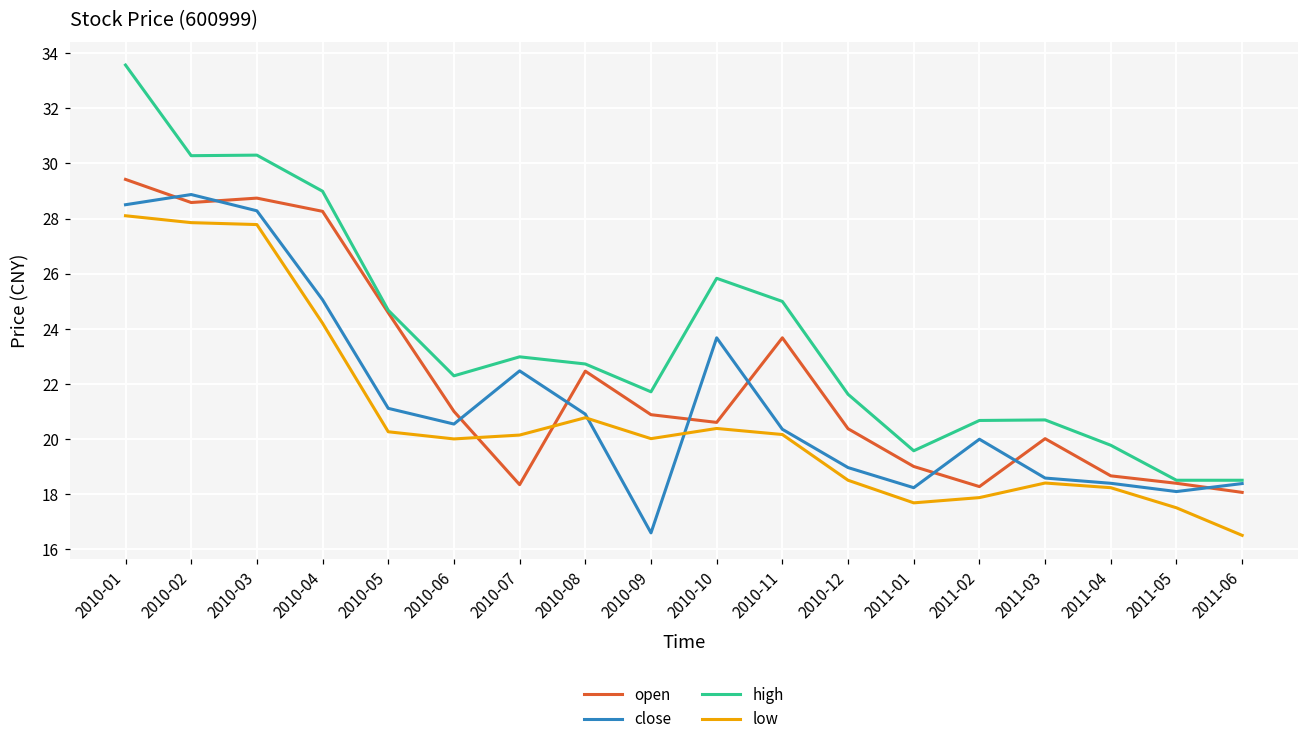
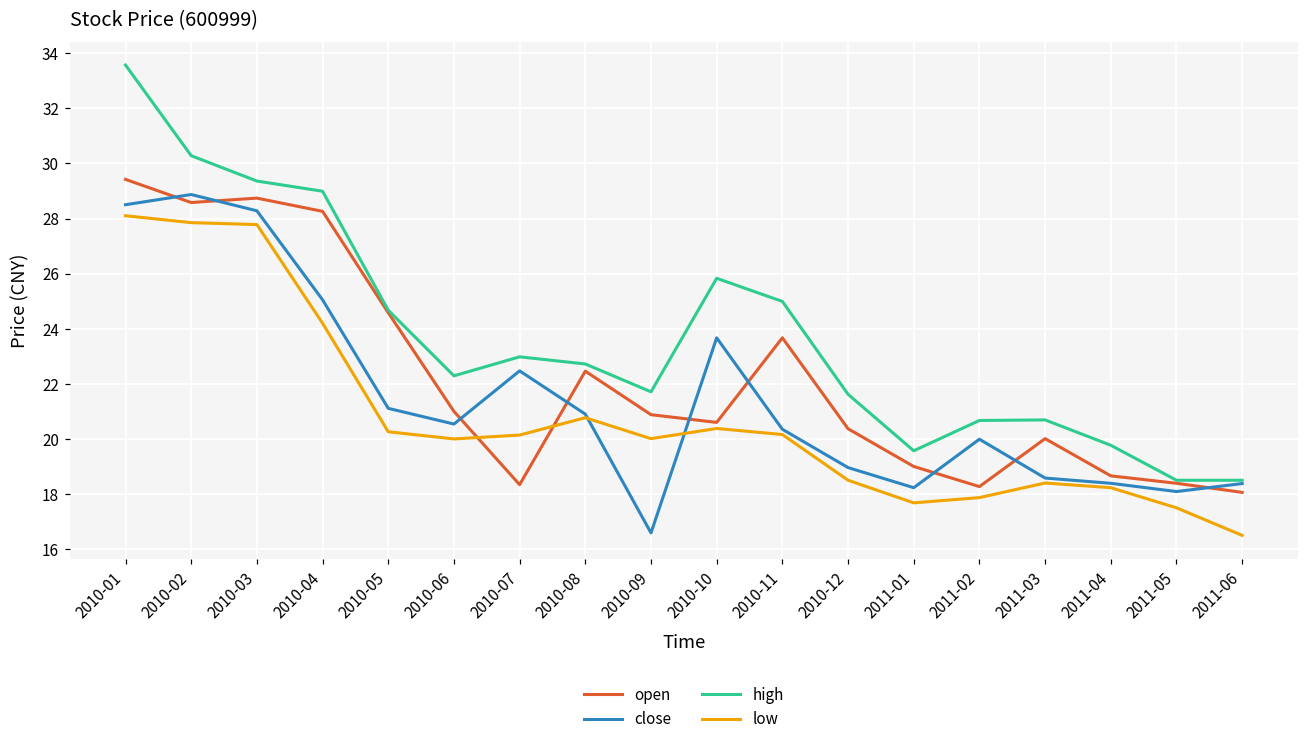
  {
    "open": {
      "2010-01": 29.4,
      "2010-02": 28.6,
      "2010-03": 28.7,
      "2010-04": 28.3,
      "2010-06": 21.0,
      "2010-07": 18.3,
      "2010-08": 22.5,
      "2010-09": 20.9,
      "2010-10": 20.6,
      "2010-11": 23.7,
      "2010-12": 20.4,
      "2011-01": 19.0,
      "2011-02": 18.3,
      "2011-03": 20.0,
      "2011-04": 18.7,
      "2011-05": 18.4,
      "2011-06": 18.1
    },
    "close": {
      "2010-01": 28.5,
      "2010-02": 28.9,
      "2010-03": 28.3,
      "2010-04": 25.1,
      "2010-05": 21.1,
      "2010-06": 20.5,
      "2010-07": 22.5,
      "2010-08": 20.9,
      "2010-09": 16.6,
      "2010-10": 23.7,
      "2010-11": 20.4,
      "2010-12": 19.0,
      "2011-01": 18.2,
      "2011-02": 20.0,
      "2011-03": 18.6,
      "2011-04": 18.4,
      "2011-05": 18.1,
      "2011-06": 18.4
    },
    "high": {
      "2010-01": 33.6,
      "2010-02": 30.3,
-     "2010-03": 30.3,
+     "2010-03": 29.4,
      "2010-04": 29.0,
      "2010-06": 22.3,
      "2010-07": 23.0,
      "2010-08": 22.7,
      "2010-09": 21.7,
      "2010-10": 25.8,
      "2010-11": 25.0,
      "2010-12": 21.6,
      "2011-01": 19.6,
      "2011-02": 20.7,
      "2011-03": 20.7,
      "2011-04": 19.8,
      "2011-05": 18.5,
      "2011-06": 18.5
    },
    "low": {
      "2010-01": 28.1,
      "2010-02": 27.9,
      "2010-03": 27.8,
      "2010-04": 24.2,
      "2010-05": 20.3,
      "2010-06": 20.0,
      "2010-07": 20.1,
      "2010-08": 20.8,
      "2010-09": 20.0,
      "2010-10": 20.4,
      "2010-11": 20.2,
      "2010-12": 18.5,
      "2011-01": 17.7,
      "2011-02": 17.9,
      "2011-03": 18.4,
      "2011-04": 18.2,
      "2011-05": 17.5,
      "2011-06": 16.5
    }
  }
